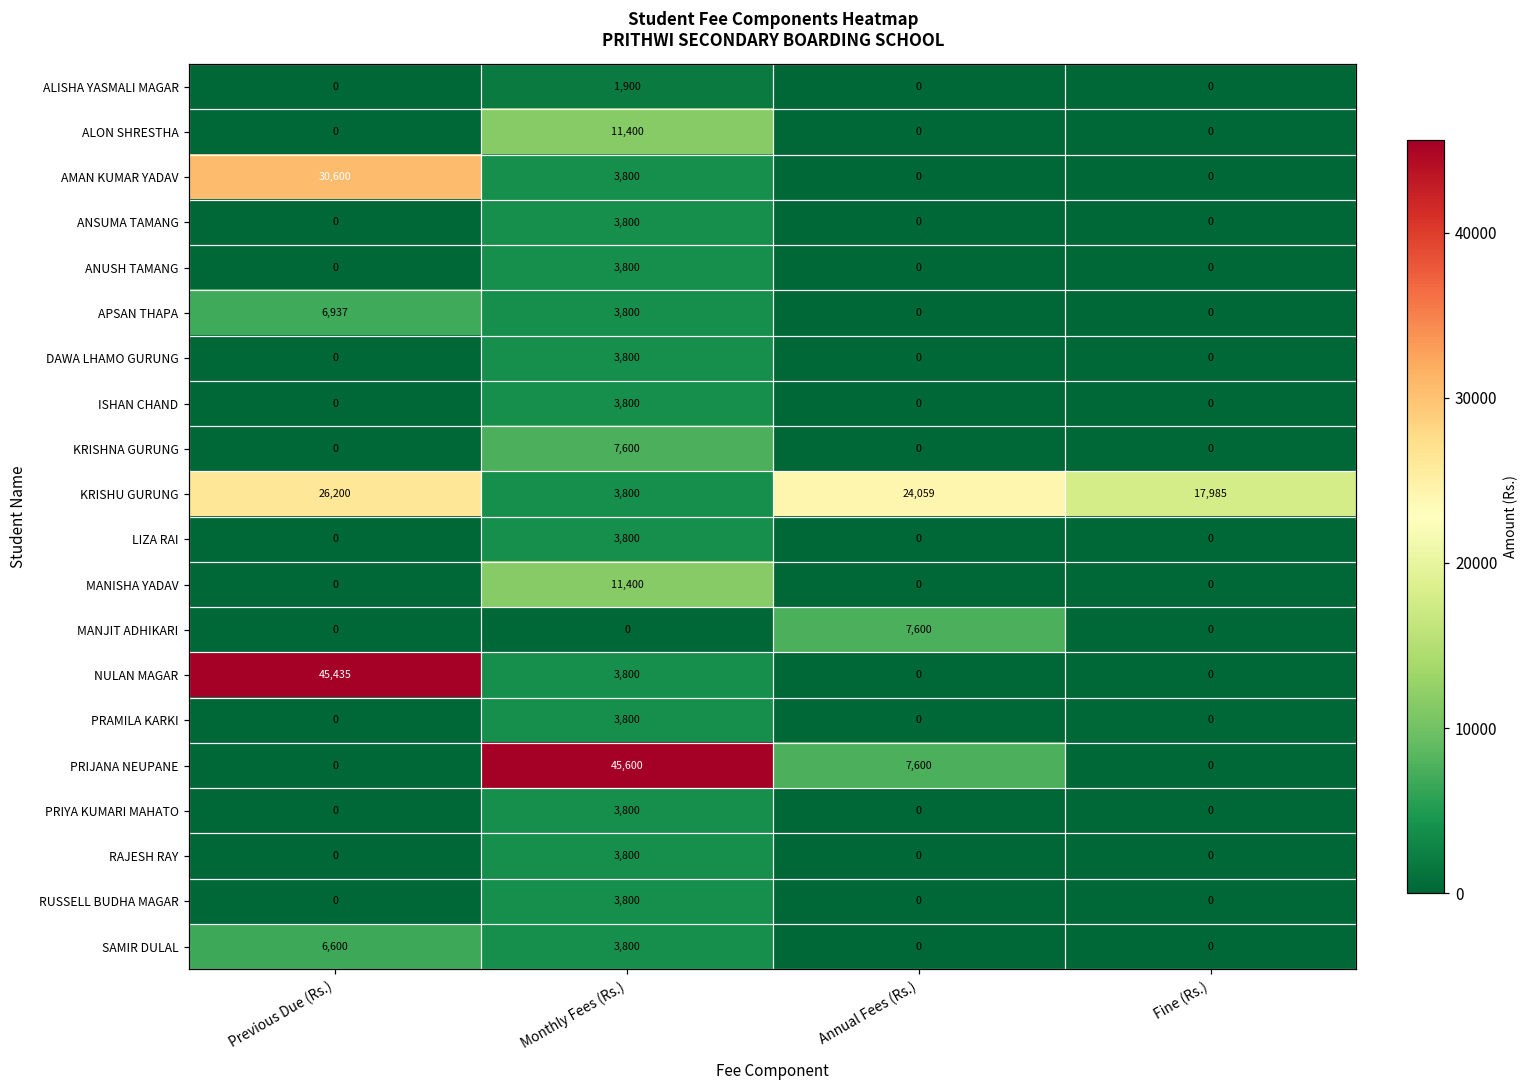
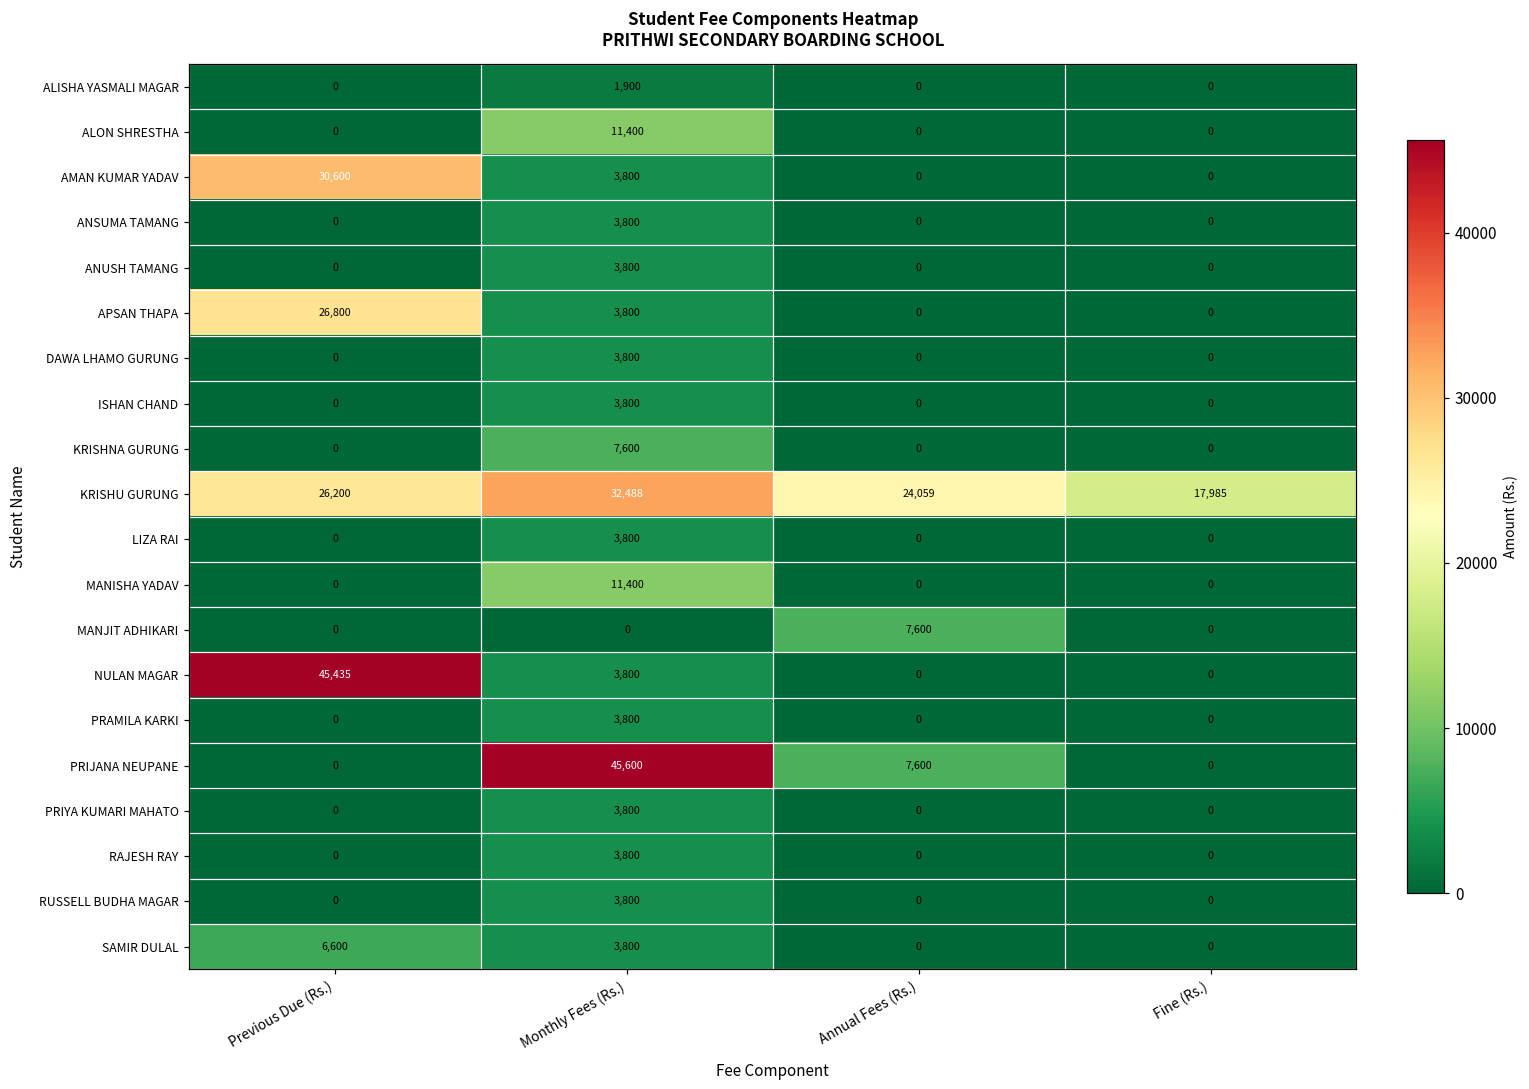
  {
    "ALISHA YASMALI MAGAR": {
      "Previous Due (Rs.)": "0",
      "Monthly Fees (Rs.)": "1,900",
      "Annual Fees (Rs.)": "0",
      "Fine (Rs.)": "0"
    },
    "ALON SHRESTHA": {
      "Previous Due (Rs.)": "0",
      "Monthly Fees (Rs.)": "11,400",
      "Annual Fees (Rs.)": "0",
      "Fine (Rs.)": "0"
    },
    "AMAN KUMAR YADAV": {
      "Previous Due (Rs.)": "30,600",
      "Monthly Fees (Rs.)": "3,800",
      "Annual Fees (Rs.)": "0",
      "Fine (Rs.)": "0"
    },
    "ANSUMA TAMANG": {
      "Previous Due (Rs.)": "0",
      "Monthly Fees (Rs.)": "3,800",
      "Annual Fees (Rs.)": "0",
      "Fine (Rs.)": "0"
    },
    "ANUSH TAMANG": {
      "Previous Due (Rs.)": "0",
      "Monthly Fees (Rs.)": "3,800",
      "Annual Fees (Rs.)": "0",
      "Fine (Rs.)": "0"
    },
    "APSAN THAPA": {
-     "Previous Due (Rs.)": "6,937",
+     "Previous Due (Rs.)": "26,800",
      "Monthly Fees (Rs.)": "3,800",
      "Annual Fees (Rs.)": "0",
      "Fine (Rs.)": "0"
    },
    "DAWA LHAMO GURUNG": {
      "Previous Due (Rs.)": "0",
      "Monthly Fees (Rs.)": "3,800",
      "Annual Fees (Rs.)": "0",
      "Fine (Rs.)": "0"
    },
    "ISHAN CHAND": {
      "Previous Due (Rs.)": "0",
      "Monthly Fees (Rs.)": "3,800",
      "Annual Fees (Rs.)": "0",
      "Fine (Rs.)": "0"
    },
    "KRISHNA GURUNG": {
      "Previous Due (Rs.)": "0",
      "Monthly Fees (Rs.)": "7,600",
      "Annual Fees (Rs.)": "0",
      "Fine (Rs.)": "0"
    },
    "KRISHU GURUNG": {
      "Previous Due (Rs.)": "26,200",
-     "Monthly Fees (Rs.)": "3,800",
+     "Monthly Fees (Rs.)": "32,488",
      "Annual Fees (Rs.)": "24,059",
      "Fine (Rs.)": "17,985"
    },
    "LIZA RAI": {
      "Previous Due (Rs.)": "0",
      "Monthly Fees (Rs.)": "3,800",
      "Annual Fees (Rs.)": "0",
      "Fine (Rs.)": "0"
    },
    "MANISHA YADAV": {
      "Previous Due (Rs.)": "0",
      "Monthly Fees (Rs.)": "11,400",
      "Annual Fees (Rs.)": "0",
      "Fine (Rs.)": "0"
    },
    "MANJIT ADHIKARI": {
      "Previous Due (Rs.)": "0",
      "Monthly Fees (Rs.)": "0",
      "Annual Fees (Rs.)": "7,600",
      "Fine (Rs.)": "0"
    },
    "NULAN MAGAR": {
      "Previous Due (Rs.)": "45,435",
      "Monthly Fees (Rs.)": "3,800",
      "Annual Fees (Rs.)": "0",
      "Fine (Rs.)": "0"
    },
    "PRAMILA KARKI": {
      "Previous Due (Rs.)": "0",
      "Monthly Fees (Rs.)": "3,800",
      "Annual Fees (Rs.)": "0",
      "Fine (Rs.)": "0"
    },
    "PRIJANA NEUPANE": {
      "Previous Due (Rs.)": "0",
      "Monthly Fees (Rs.)": "45,600",
      "Annual Fees (Rs.)": "7,600",
      "Fine (Rs.)": "0"
    },
    "PRIYA KUMARI MAHATO": {
      "Previous Due (Rs.)": "0",
      "Monthly Fees (Rs.)": "3,800",
      "Annual Fees (Rs.)": "0",
      "Fine (Rs.)": "0"
    },
    "RAJESH RAY": {
      "Previous Due (Rs.)": "0",
      "Monthly Fees (Rs.)": "3,800",
      "Annual Fees (Rs.)": "0",
      "Fine (Rs.)": "0"
    },
    "RUSSELL BUDHA MAGAR": {
      "Previous Due (Rs.)": "0",
      "Monthly Fees (Rs.)": "3,800",
      "Annual Fees (Rs.)": "0",
      "Fine (Rs.)": "0"
    },
    "SAMIR DULAL": {
      "Previous Due (Rs.)": "6,600",
      "Monthly Fees (Rs.)": "3,800",
      "Annual Fees (Rs.)": "0",
      "Fine (Rs.)": "0"
    }
  }
